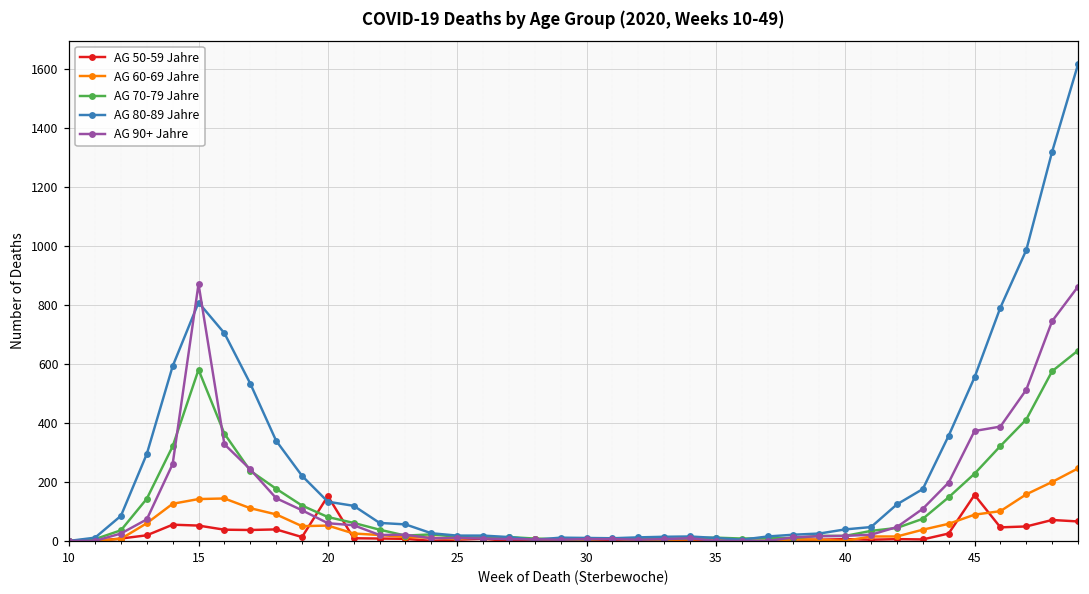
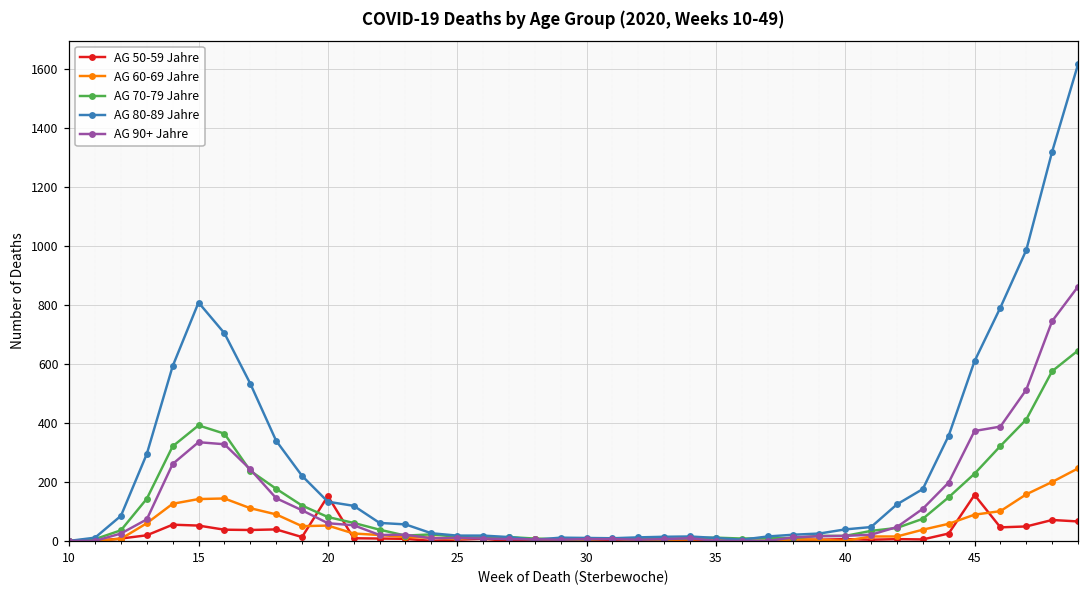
  {
    "AG 50-59 Jahre": {
      "15": 50,
      "20": 150,
      "45": 160
    },
    "AG 60-69 Jahre": {
      "15": 140,
      "45": 90
    },
    "AG 70-79 Jahre": {
-     "15": 580,
+     "15": 390,
      "20": 80,
      "45": 230
    },
    "AG 80-89 Jahre": {
      "15": 810,
      "20": 130,
      "40": 40,
-     "45": 560
+     "45": 610
    },
    "AG 90+ Jahre": {
-     "15": 870,
+     "15": 340,
      "45": 370
    }
  }
